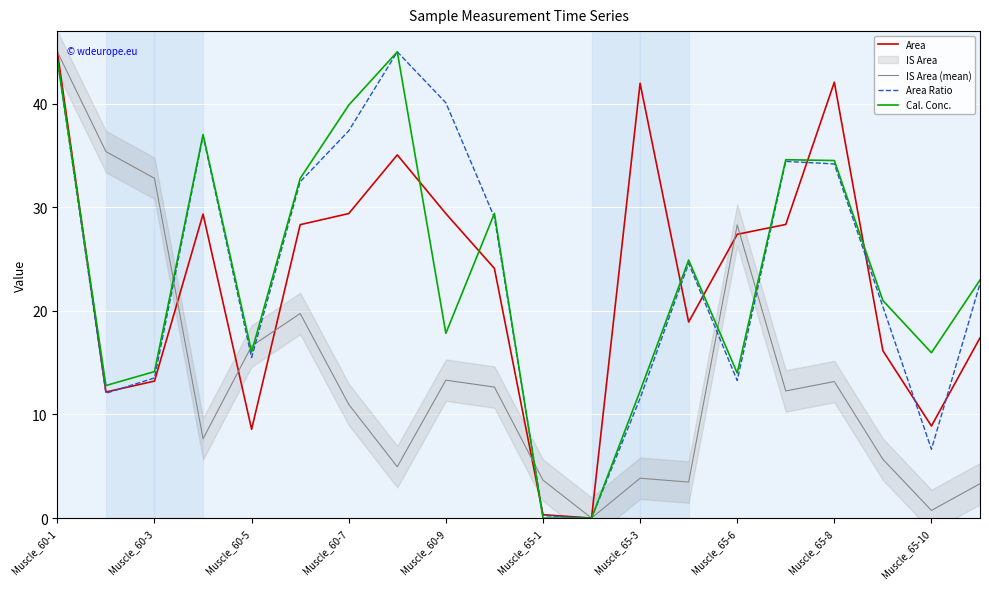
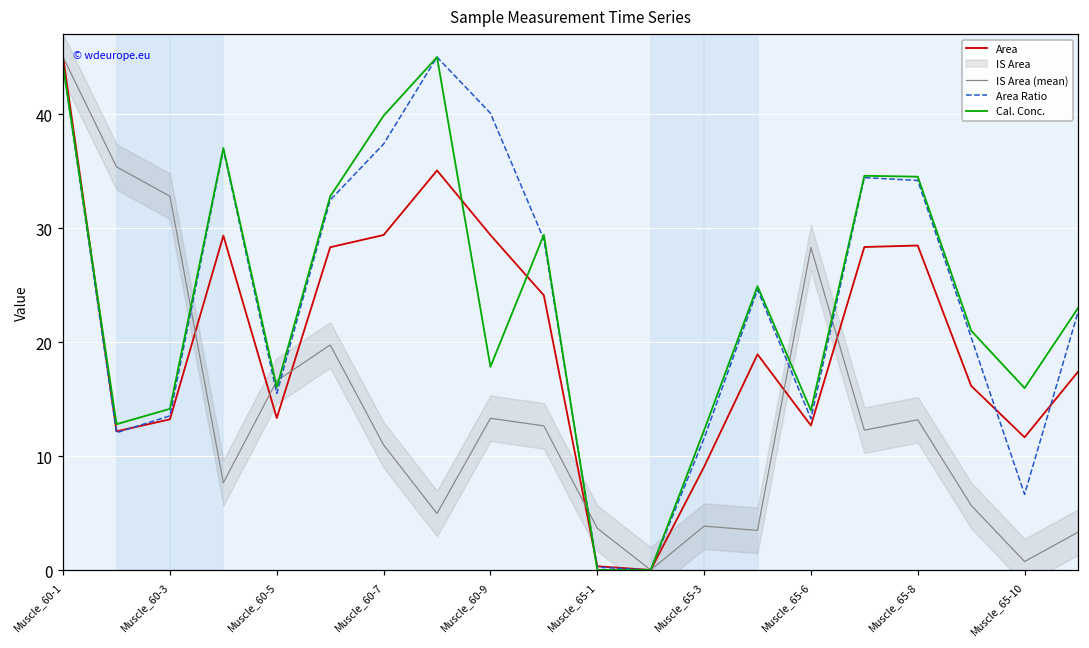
  {
    "Area": {
      "Muscle_60-3": 13.2,
-     "Muscle_60-5": 8.6,
+     "Muscle_60-5": 13.3,
      "Muscle_60-7": 29.4,
      "Muscle_60-9": 29.4,
-     "Muscle_65-3": 42.0,
-     "Muscle_65-6": 27.4,
-     "Muscle_65-8": 42.1,
-     "Muscle_65-10": 8.9
+     "Muscle_65-3": 9.1,
+     "Muscle_65-6": 12.7,
+     "Muscle_65-8": 28.5,
+     "Muscle_65-10": 11.6
    },
    "Area Ratio": {
      "Muscle_60-3": 13.5,
      "Muscle_60-5": 15.5,
      "Muscle_60-7": 37.4,
      "Muscle_60-9": 40.1,
      "Muscle_65-3": 11.6,
      "Muscle_65-6": 13.3,
      "Muscle_65-8": 34.2,
      "Muscle_65-10": 6.6
    },
    "Cal. Conc.": {
      "Muscle_60-3": 14.1,
      "Muscle_60-5": 16.0,
      "Muscle_60-7": 39.9,
      "Muscle_60-9": 17.8,
      "Muscle_65-3": 12.3,
      "Muscle_65-6": 14.0,
      "Muscle_65-8": 34.5,
      "Muscle_65-10": 16.0
    }
  }
